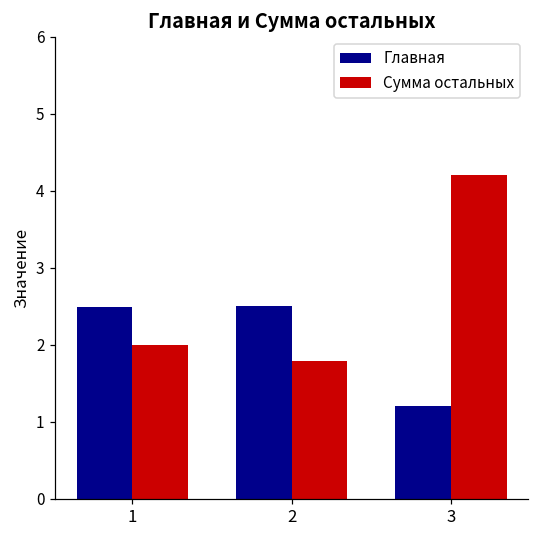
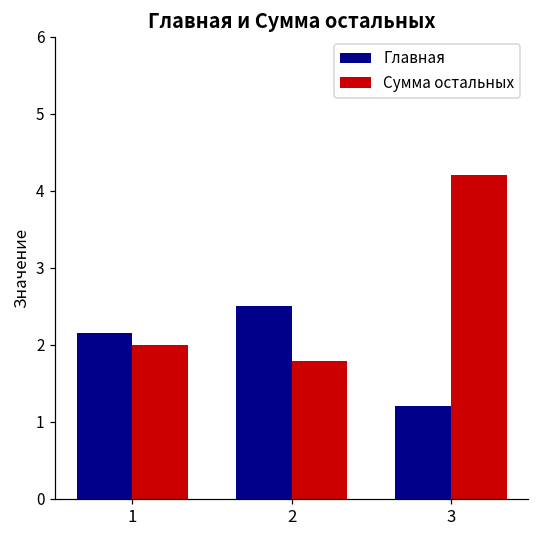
  {
    "Главная": {
-     "1": 2.5,
+     "1": 2.2,
      "2": 2.5,
      "3": 1.2
    },
    "Сумма остальных": {
      "1": 2.0,
      "2": 1.8,
      "3": 4.2
    }
  }
